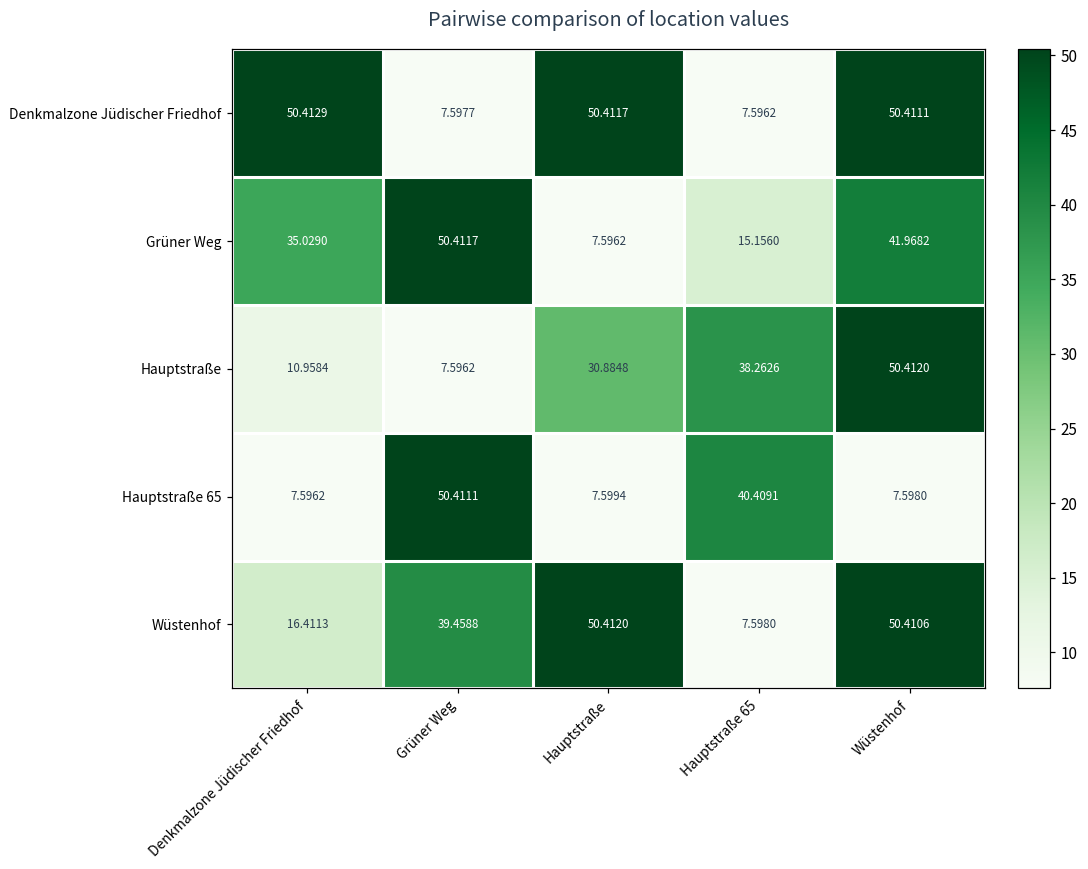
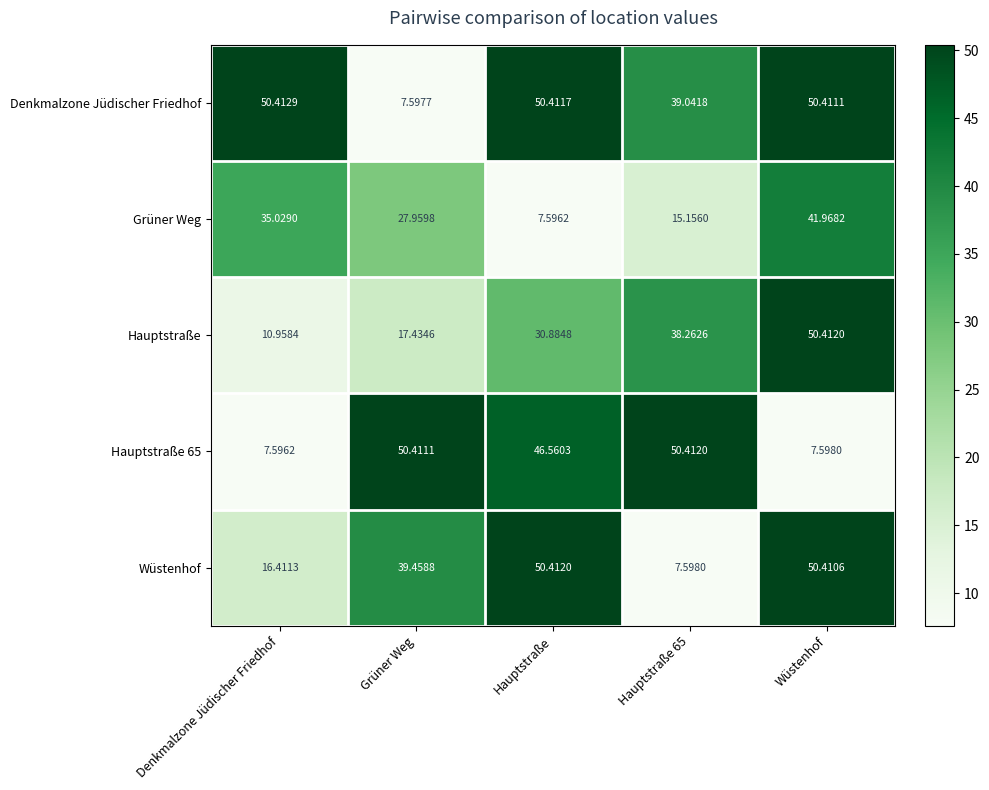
  {
    "Denkmalzone Jüdischer Friedhof": {
      "Denkmalzone Jüdischer Friedhof": 50.4129,
      "Grüner Weg": 7.5977,
      "Hauptstraße": 50.4117,
-     "Hauptstraße 65": 7.5962,
+     "Hauptstraße 65": 39.0418,
      "Wüstenhof": 50.4111
    },
    "Grüner Weg": {
      "Denkmalzone Jüdischer Friedhof": 35.0290,
-     "Grüner Weg": 50.4117,
+     "Grüner Weg": 27.9598,
      "Hauptstraße": 7.5962,
      "Hauptstraße 65": 15.1560,
      "Wüstenhof": 41.9682
    },
    "Hauptstraße": {
      "Denkmalzone Jüdischer Friedhof": 10.9584,
-     "Grüner Weg": 7.5962,
+     "Grüner Weg": 17.4346,
      "Hauptstraße": 30.8848,
      "Hauptstraße 65": 38.2626,
      "Wüstenhof": 50.4120
    },
    "Hauptstraße 65": {
      "Denkmalzone Jüdischer Friedhof": 7.5962,
      "Grüner Weg": 50.4111,
-     "Hauptstraße": 7.5994,
-     "Hauptstraße 65": 40.4091,
+     "Hauptstraße": 46.5603,
+     "Hauptstraße 65": 50.4120,
      "Wüstenhof": 7.5980
    },
    "Wüstenhof": {
      "Denkmalzone Jüdischer Friedhof": 16.4113,
      "Grüner Weg": 39.4588,
      "Hauptstraße": 50.4120,
      "Hauptstraße 65": 7.5980,
      "Wüstenhof": 50.4106
    }
  }
